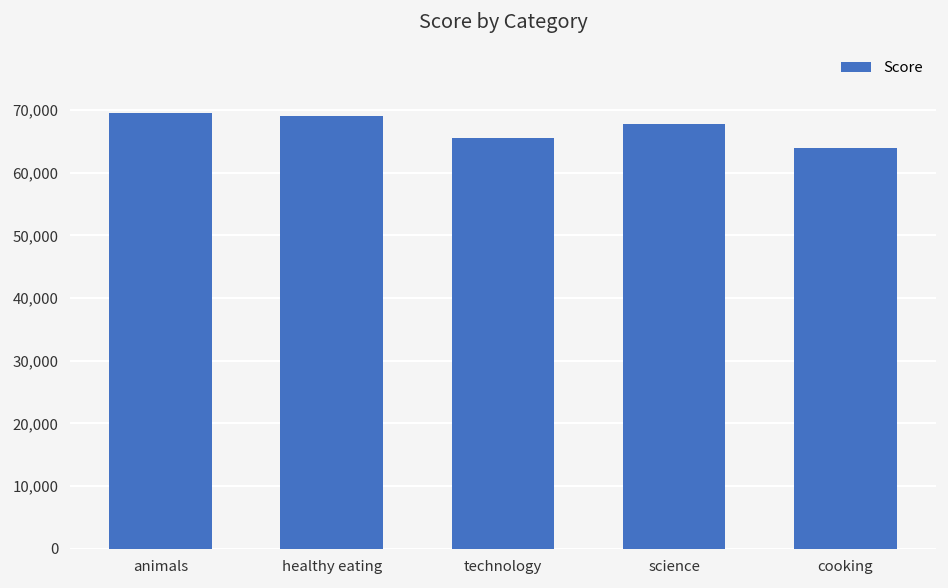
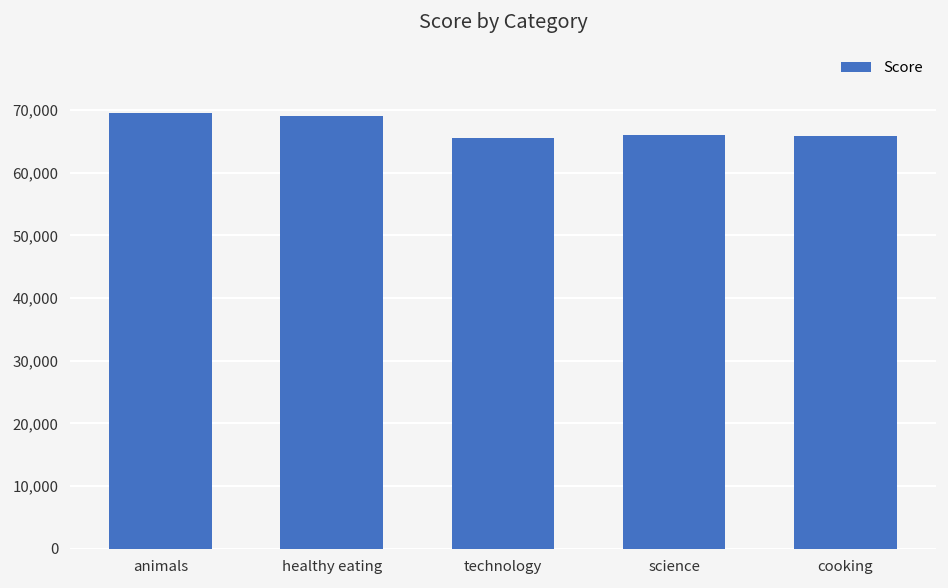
  {
    "animals": "70,000",
    "healthy eating": "69,000",
    "technology": "66,000",
-   "science": "68,000",
-   "cooking": "64,000"
+   "science": "66,000",
+   "cooking": "66,000"
  }
